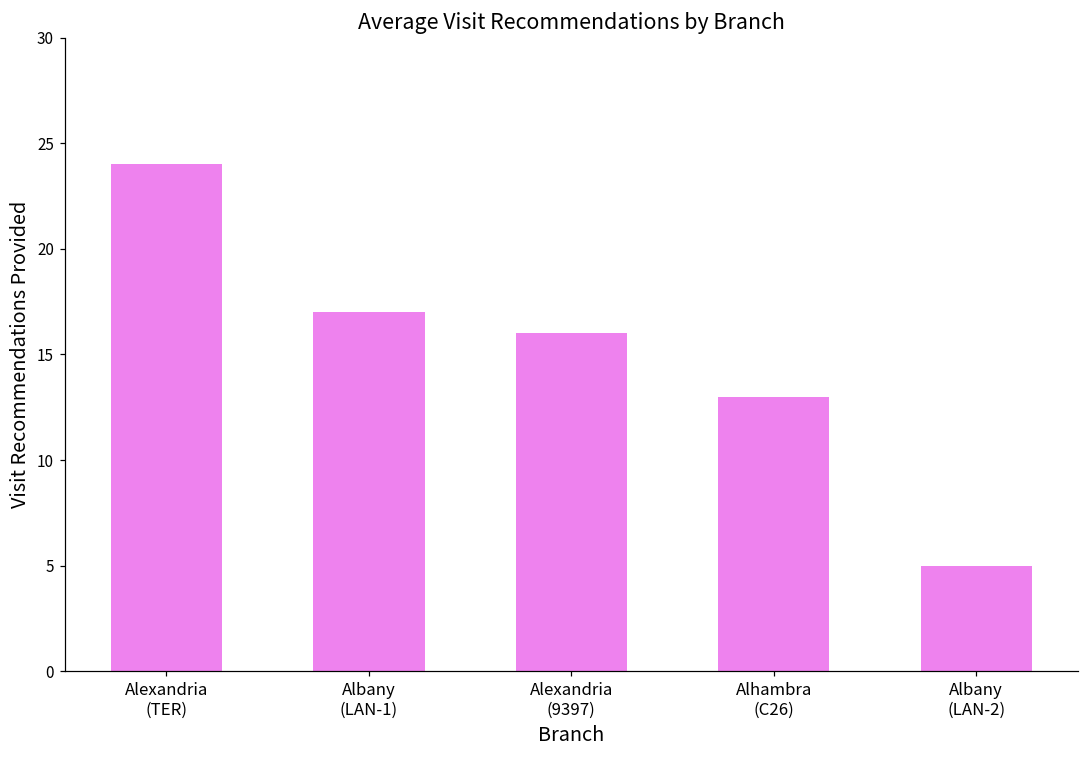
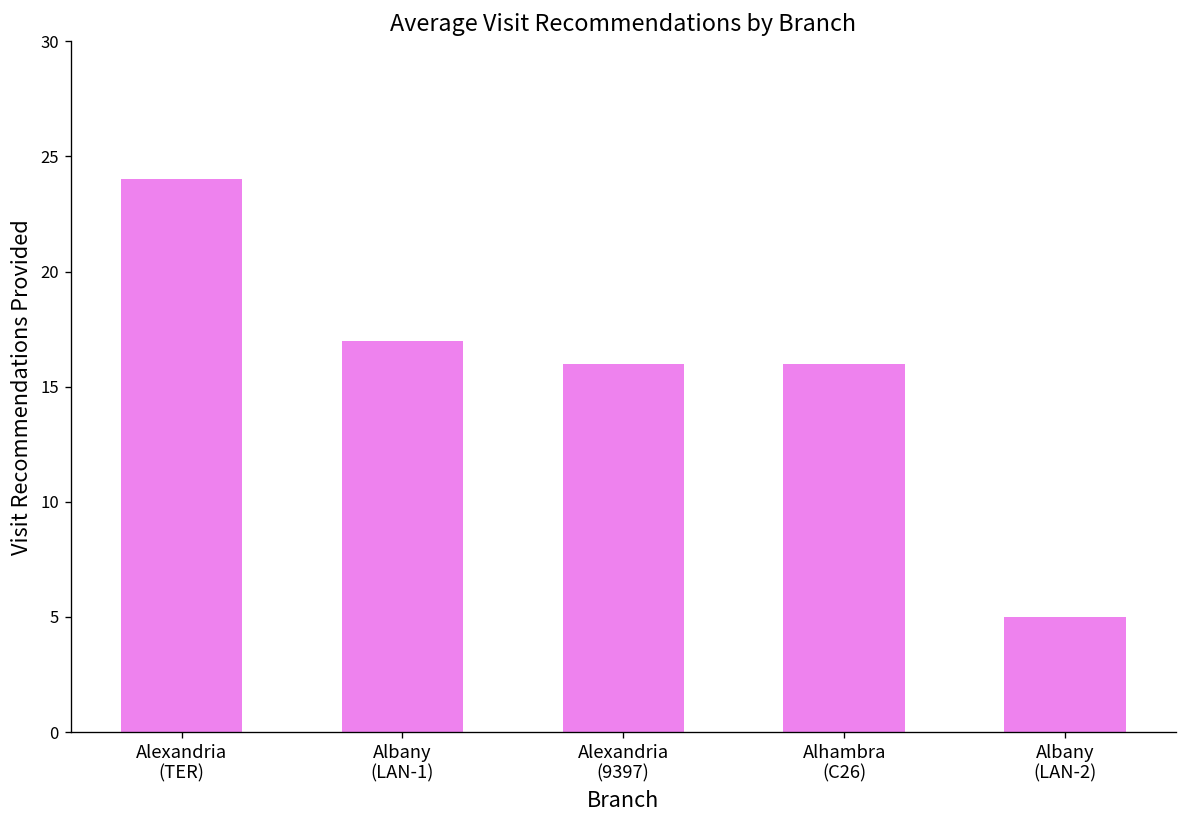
  {
    "Alexandria (TER)": 24,
    "Albany (LAN-1)": 17,
    "Alexandria (9397)": 16,
-   "Alhambra (C26)": 13,
+   "Alhambra (C26)": 16,
    "Albany (LAN-2)": 5
  }
